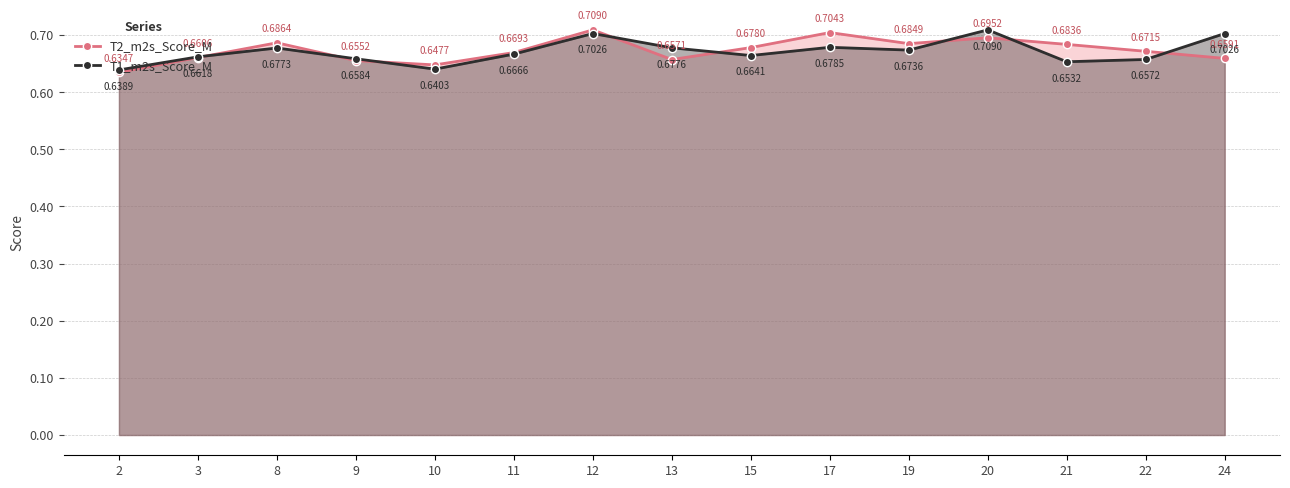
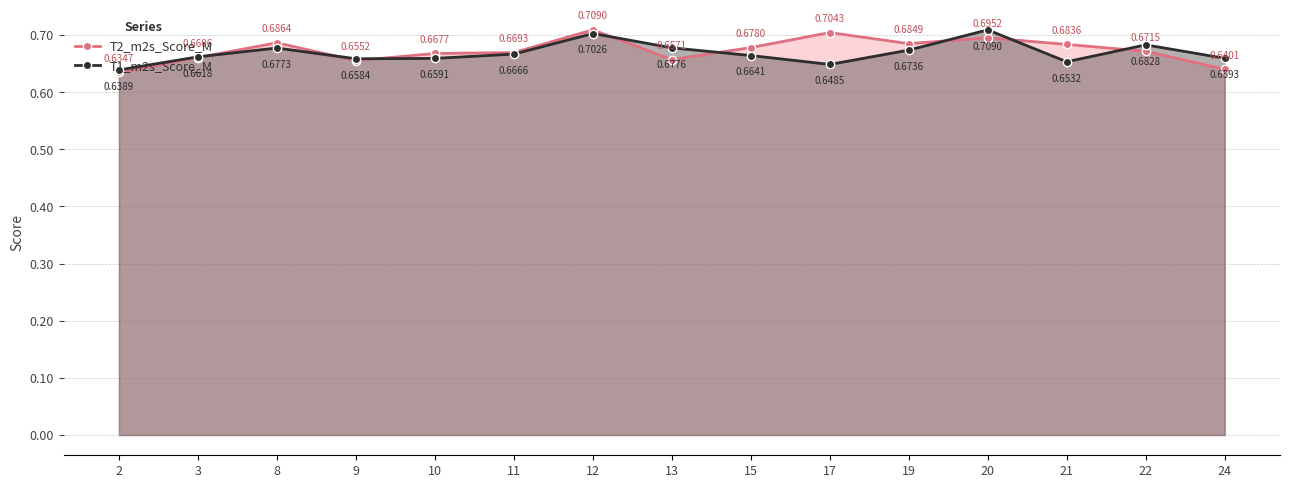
  {
    "T2_m2s_Score_M": {
      "8": 0.6864,
-     "10": 0.6477,
+     "10": 0.6677,
      "12": 0.7090,
      "15": 0.6780,
      "17": 0.7043,
      "19": 0.6849,
      "21": 0.6836,
      "22": 0.6715,
-     "24": 0.6591
+     "24": 0.6401
    },
    "T1_m2s_Score_M": {
      "8": 0.6773,
-     "10": 0.6403,
+     "10": 0.6591,
      "12": 0.7026,
      "15": 0.6641,
-     "17": 0.6785,
+     "17": 0.6485,
      "19": 0.6736,
      "20": 0.7090,
      "21": 0.6532,
-     "22": 0.6572,
-     "24": 0.7026
+     "22": 0.6828,
+     "24": 0.6593
    }
  }
